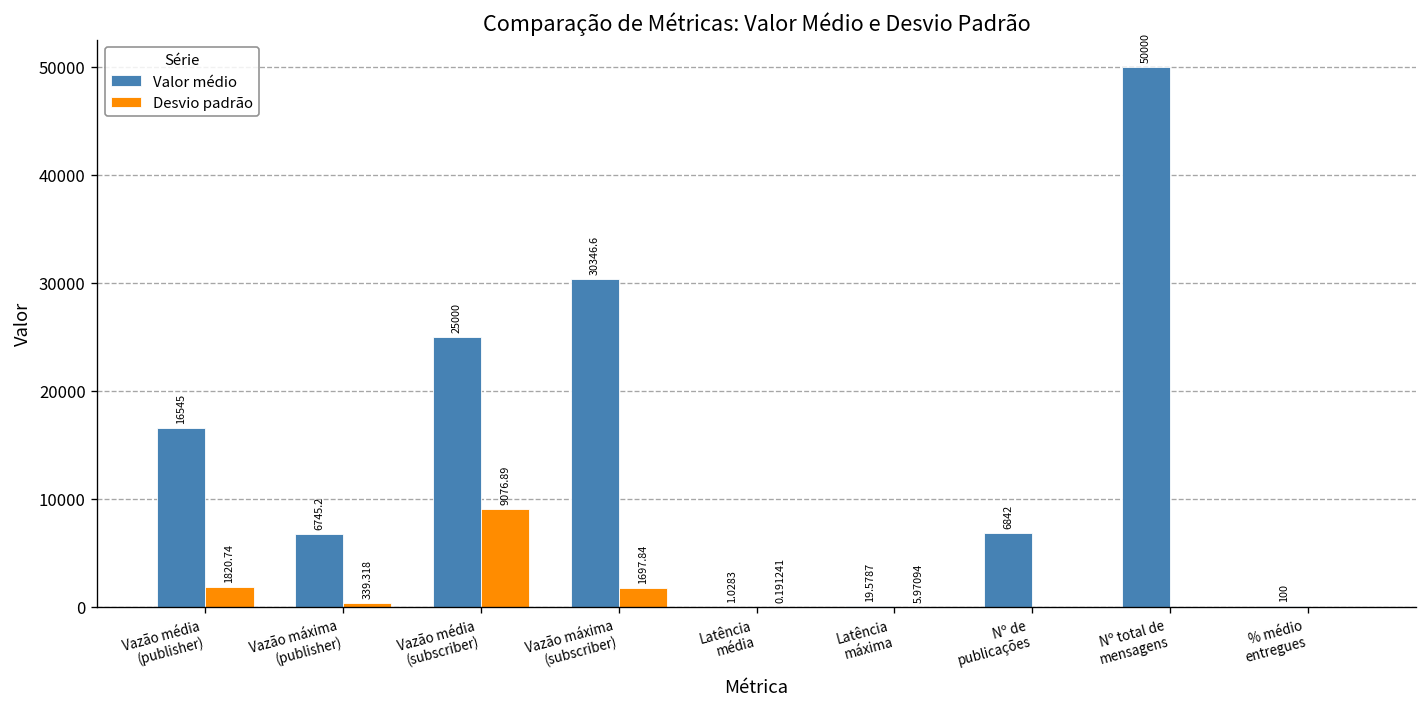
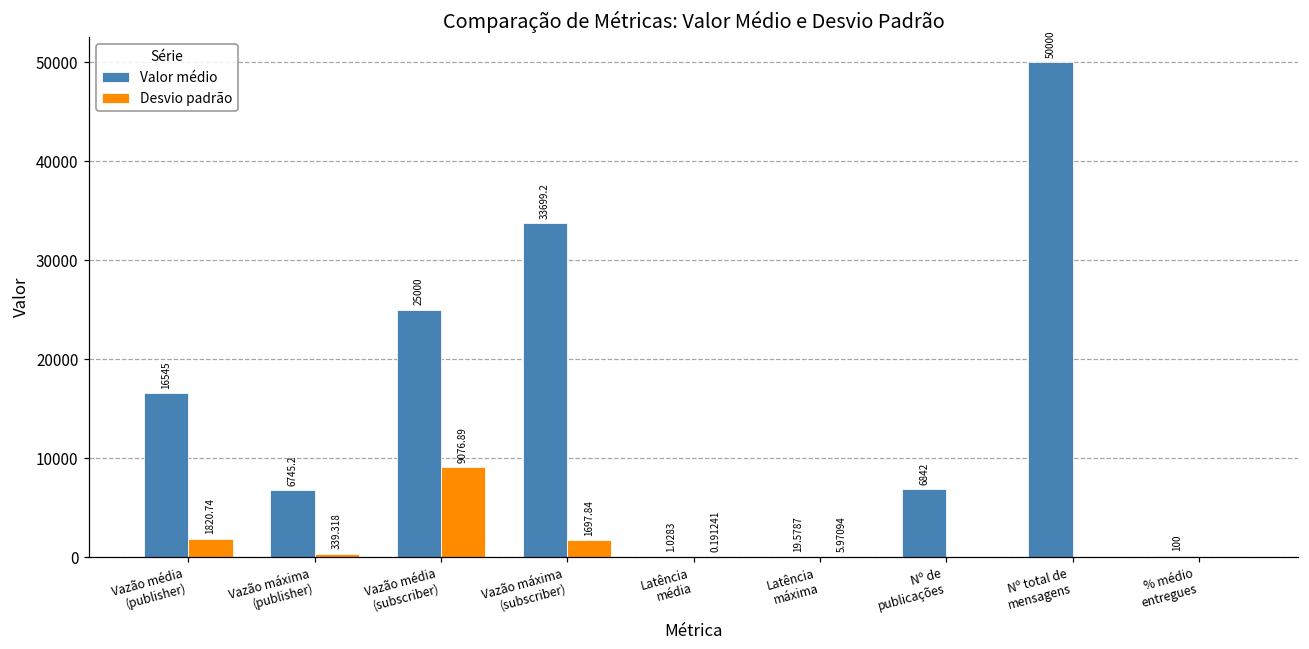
  {
    "Valor médio": {
      "Vazão média (publisher)": 16545,
      "Vazão máxima (publisher)": 6745.2,
      "Vazão média (subscriber)": 25000,
-     "Vazão máxima (subscriber)": 30346.6,
+     "Vazão máxima (subscriber)": 33699.2,
      "Latência média": 1.0283,
      "Latência máxima": 19.5787,
      "Nº de publicações": 6842,
      "Nº total de mensagens": 50000,
      "% médio entregues": 100
    },
    "Desvio padrão": {
      "Vazão média (publisher)": 1820.74,
      "Vazão máxima (publisher)": 339.318,
      "Vazão média (subscriber)": 9076.89,
      "Vazão máxima (subscriber)": 1697.84,
      "Latência média": 0.191241,
      "Latência máxima": 5.97094
    }
  }
